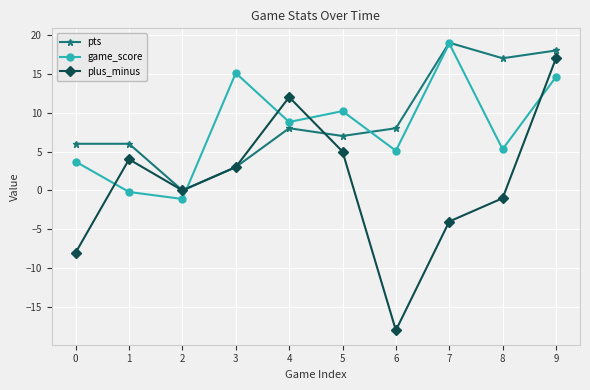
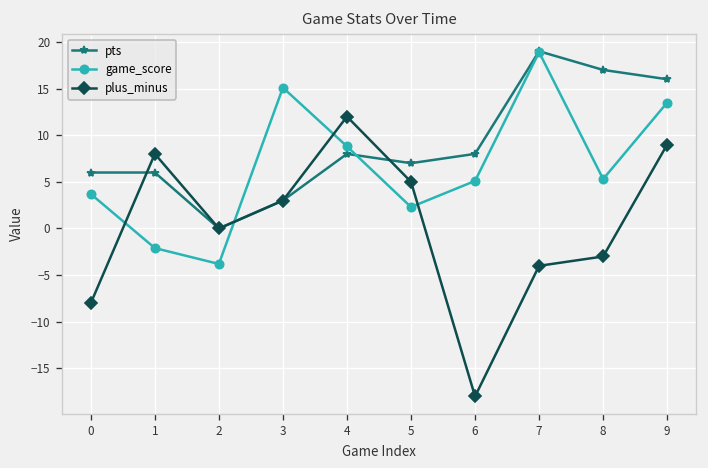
  {
    "pts": {
      "0": 6,
      "1": 6,
      "4": 8,
      "5": 7,
      "6": 8,
      "8": 17,
-     "9": 18
+     "9": 16
    },
    "game_score": {
      "0": 4,
-     "1": 0,
-     "2": -1,
+     "1": -2,
+     "2": -4,
      "3": 15,
      "4": 9,
-     "5": 10,
+     "5": 2,
      "6": 5,
      "8": 5,
-     "9": 15
+     "9": 14
    },
    "plus_minus": {
      "0": -8,
-     "1": 4,
+     "1": 8,
      "4": 12,
      "5": 5,
      "6": -18,
      "7": -4,
-     "8": -1,
-     "9": 17
+     "8": -3,
+     "9": 9
    }
  }
